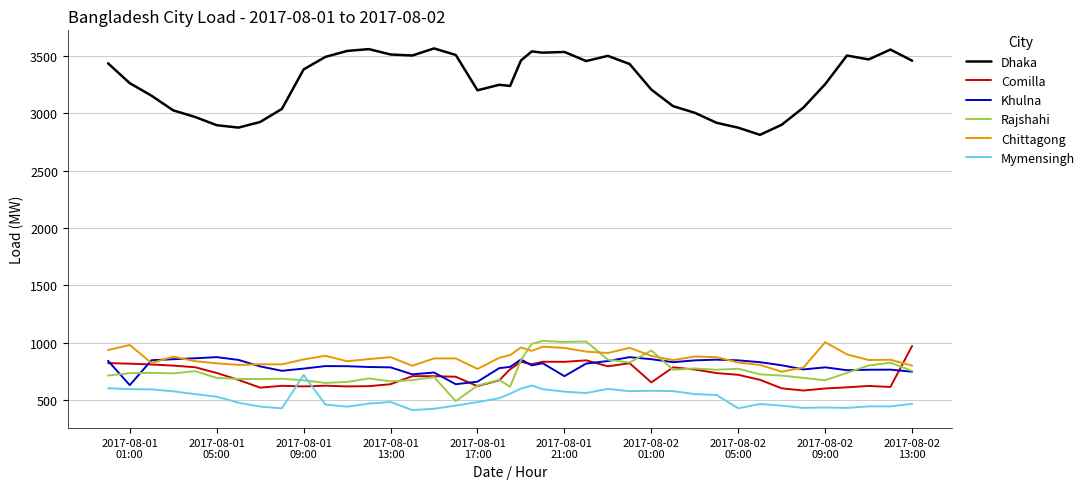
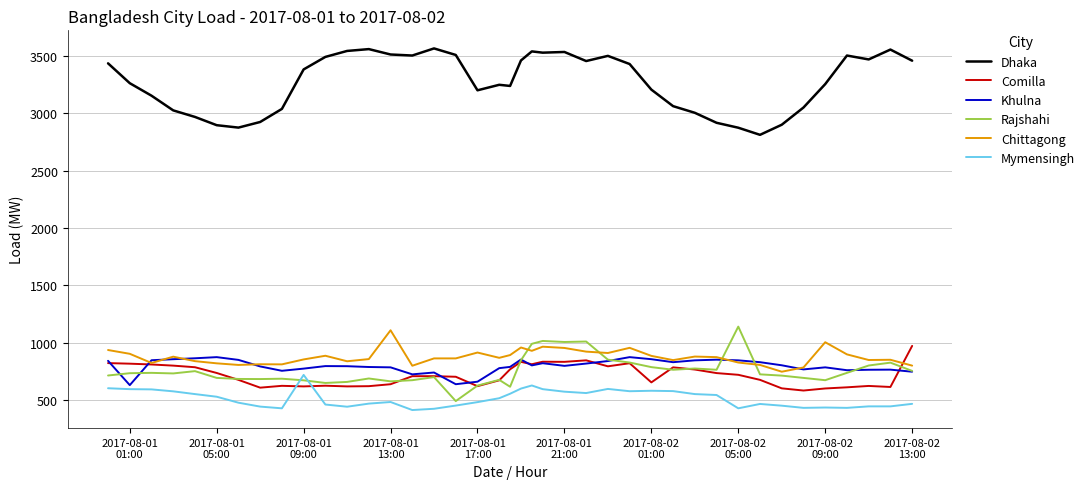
  {
    "Dhaka": {
      "2017-08-01 01:00": 3260,
      "2017-08-01 05:00": 2900,
      "2017-08-01 09:00": 3380,
      "2017-08-01 13:00": 3510,
      "2017-08-01 17:00": 3200,
      "2017-08-01 21:00": 3530,
      "2017-08-02 01:00": 3210,
      "2017-08-02 05:00": 2870,
      "2017-08-02 09:00": 3250,
      "2017-08-02 13:00": 3460
    },
    "Comilla": {
      "2017-08-01 01:00": 820,
      "2017-08-01 05:00": 740,
      "2017-08-01 09:00": 620,
      "2017-08-01 13:00": 640,
      "2017-08-01 21:00": 830,
      "2017-08-02 01:00": 650,
      "2017-08-02 05:00": 720,
      "2017-08-02 09:00": 600,
      "2017-08-02 13:00": 970
    },
    "Khulna": {
      "2017-08-01 01:00": 630,
      "2017-08-01 05:00": 870,
      "2017-08-01 09:00": 770,
      "2017-08-01 13:00": 790,
      "2017-08-01 17:00": 660,
-     "2017-08-01 21:00": 710,
+     "2017-08-01 21:00": 800,
      "2017-08-02 01:00": 860,
      "2017-08-02 09:00": 790
    },
    "Rajshahi": {
      "2017-08-01 01:00": 730,
      "2017-08-01 05:00": 690,
      "2017-08-01 09:00": 670,
      "2017-08-01 13:00": 660,
      "2017-08-01 21:00": 1010,
-     "2017-08-02 01:00": 930,
-     "2017-08-02 05:00": 770,
+     "2017-08-02 01:00": 790,
+     "2017-08-02 05:00": 1140,
      "2017-08-02 09:00": 670
    },
    "Chittagong": {
-     "2017-08-01 01:00": 980,
+     "2017-08-01 01:00": 900,
      "2017-08-01 05:00": 820,
      "2017-08-01 09:00": 850,
-     "2017-08-01 13:00": 870,
-     "2017-08-01 17:00": 770,
+     "2017-08-01 13:00": 1110,
+     "2017-08-01 17:00": 910,
      "2017-08-01 21:00": 950,
      "2017-08-02 01:00": 890,
      "2017-08-02 09:00": 1000,
      "2017-08-02 13:00": 800
    },
    "Mymensingh": {
      "2017-08-01 01:00": 600,
      "2017-08-01 05:00": 530,
      "2017-08-01 09:00": 720,
      "2017-08-01 13:00": 480,
      "2017-08-01 17:00": 480,
      "2017-08-01 21:00": 570,
      "2017-08-02 01:00": 580,
      "2017-08-02 05:00": 430,
      "2017-08-02 09:00": 440,
      "2017-08-02 13:00": 470
    }
  }
